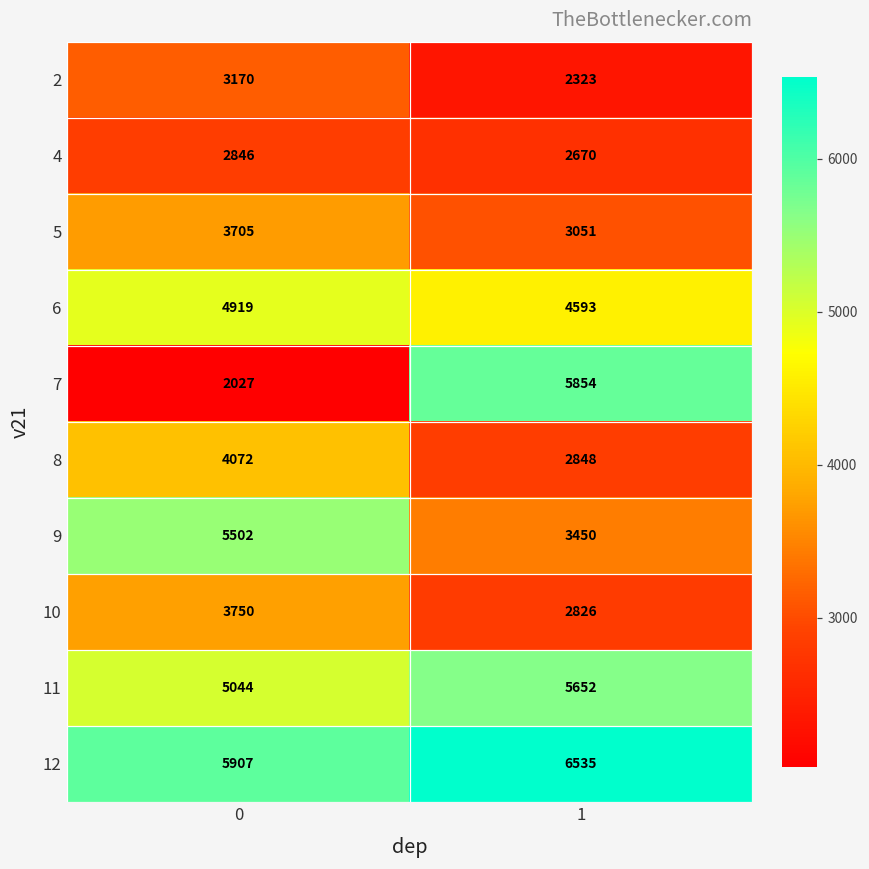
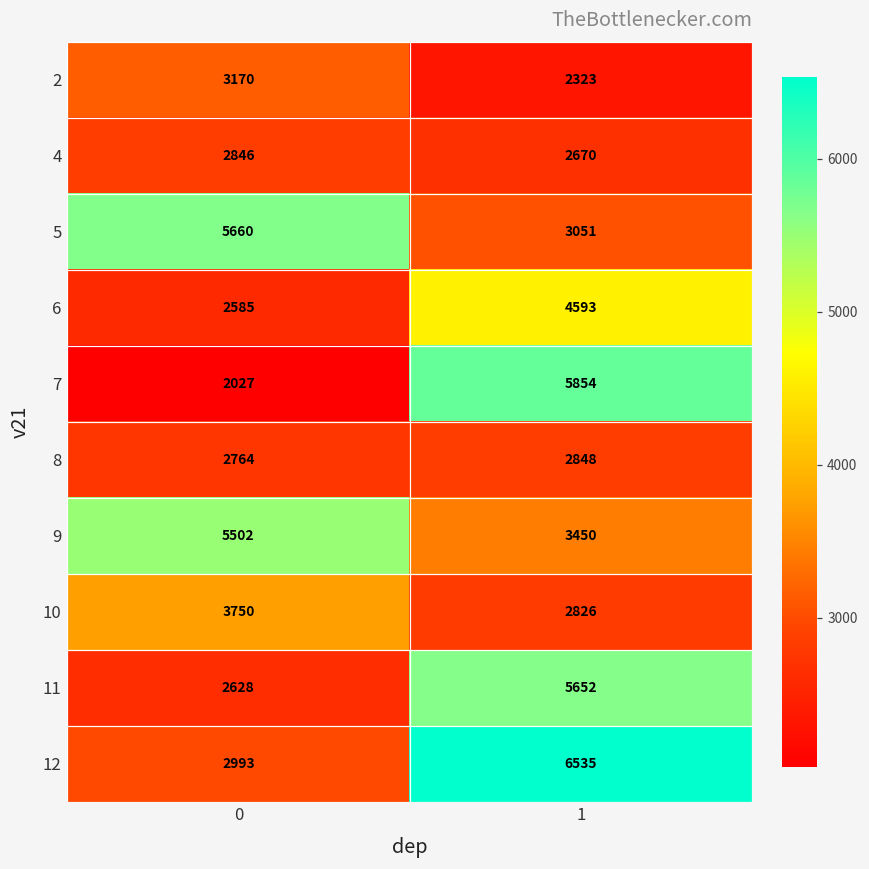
  {
    "2": {
      "0": 3170,
      "1": 2323
    },
    "4": {
      "0": 2846,
      "1": 2670
    },
    "5": {
-     "0": 3705,
+     "0": 5660,
      "1": 3051
    },
    "6": {
-     "0": 4919,
+     "0": 2585,
      "1": 4593
    },
    "7": {
      "0": 2027,
      "1": 5854
    },
    "8": {
-     "0": 4072,
+     "0": 2764,
      "1": 2848
    },
    "9": {
      "0": 5502,
      "1": 3450
    },
    "10": {
      "0": 3750,
      "1": 2826
    },
    "11": {
-     "0": 5044,
+     "0": 2628,
      "1": 5652
    },
    "12": {
-     "0": 5907,
+     "0": 2993,
      "1": 6535
    }
  }
